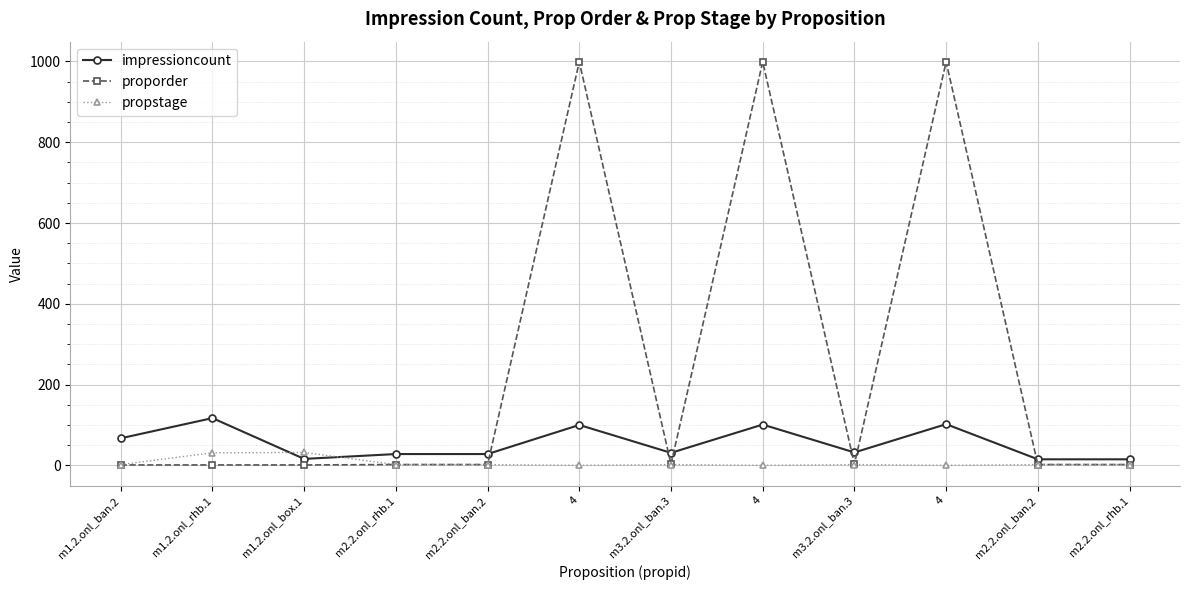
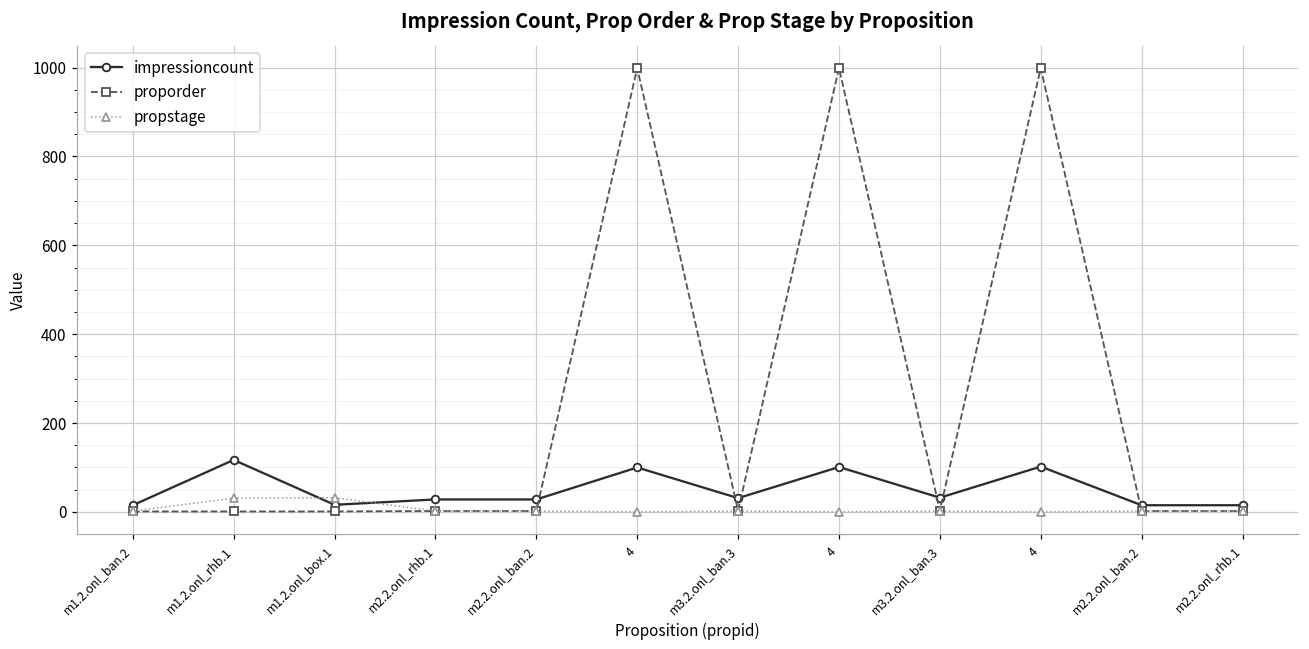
  {
    "impressioncount": {
-     "m1.2.onl_ban.2": 70,
+     "m1.2.onl_ban.2": 20,
      "m1.2.onl_rhb.1": 120,
      "m1.2.onl_box.1": 20
    },
    "proporder": {
      "m1.2.onl_rhb.1": 0,
      "m1.2.onl_box.1": 0
    },
    "propstage": {
      "m1.2.onl_rhb.1": 30,
      "m1.2.onl_box.1": 30
    }
  }
